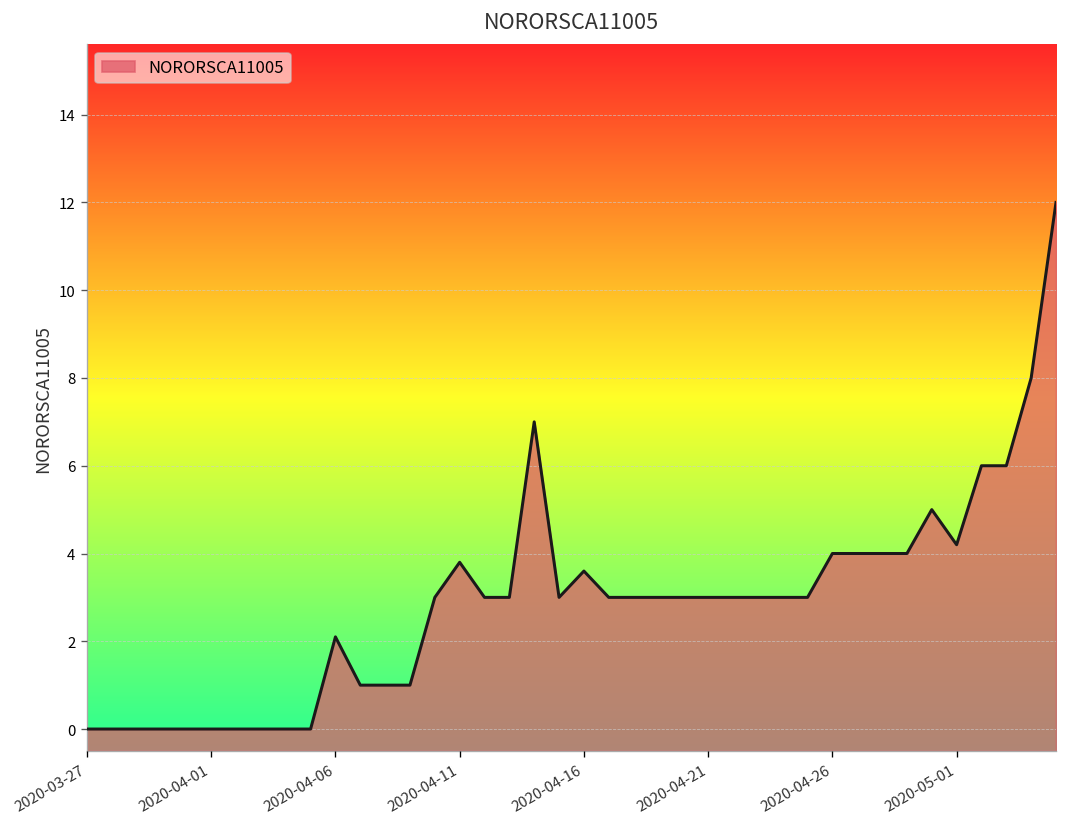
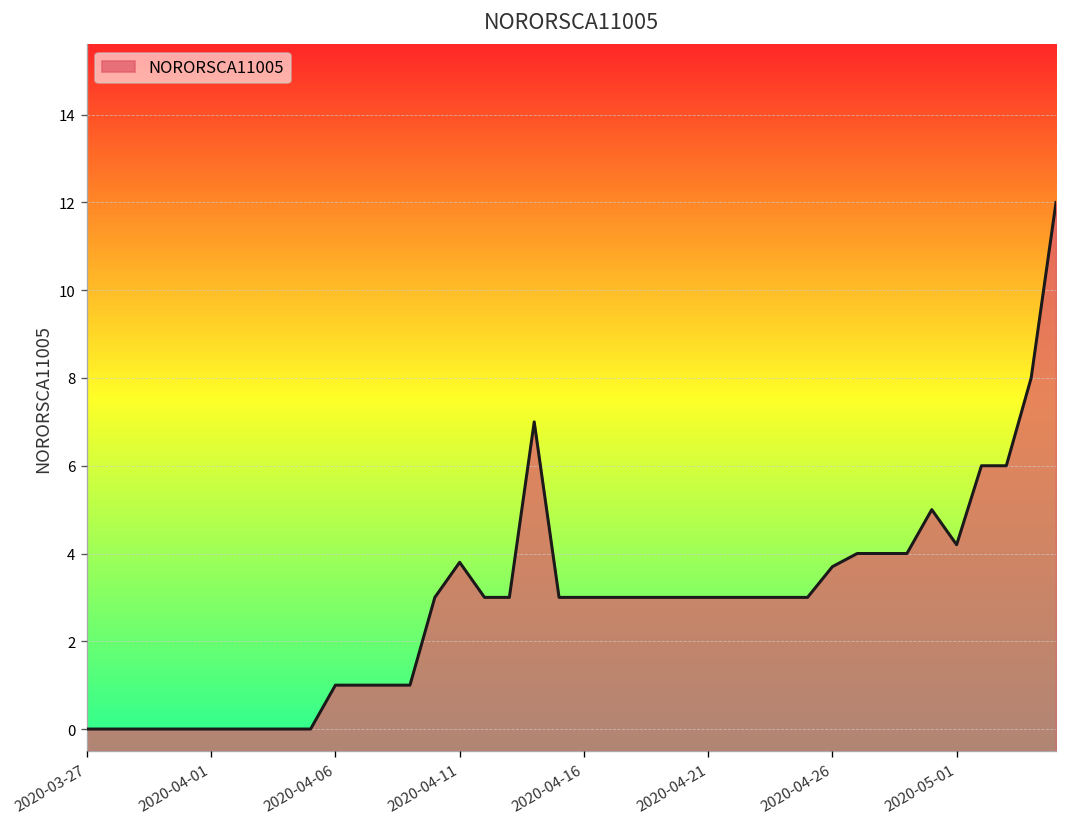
  {
    "2020-03-27": 0.0,
    "2020-04-01": 0.0,
-   "2020-04-06": 2.1,
+   "2020-04-06": 1.0,
    "2020-04-11": 3.8,
-   "2020-04-16": 3.6,
+   "2020-04-16": 3.0,
    "2020-04-21": 3.0,
-   "2020-04-26": 4.0,
+   "2020-04-26": 3.7,
    "2020-05-01": 4.2
  }
